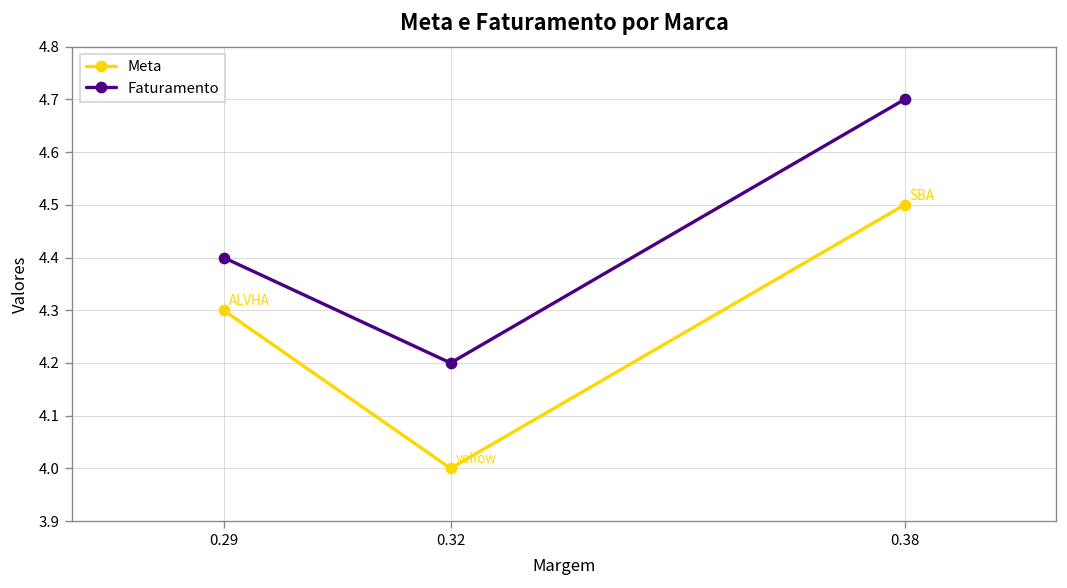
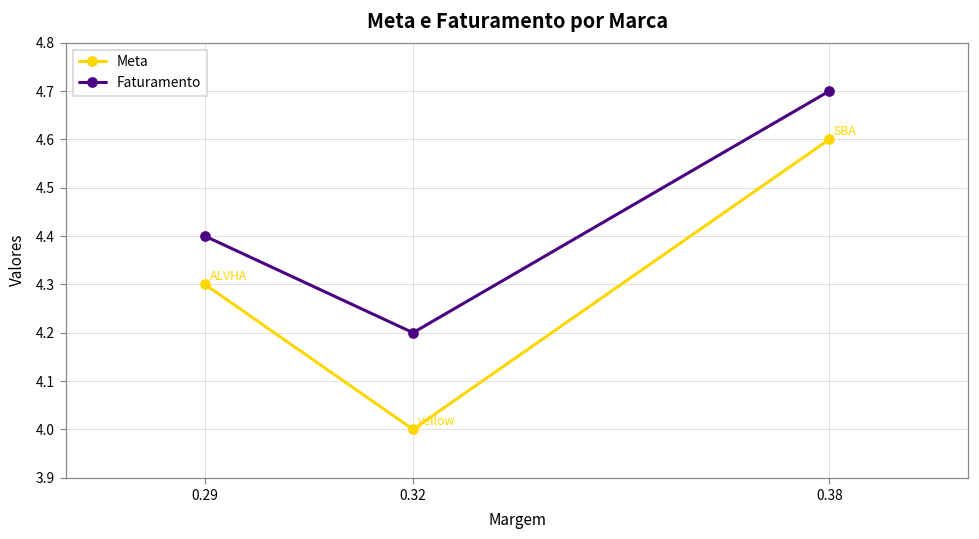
  {
    "Meta": {
      "0.29": 4.3,
      "0.32": 4.0,
-     "0.38": 4.5
+     "0.38": 4.6
    },
    "Faturamento": {
      "0.29": 4.4,
      "0.32": 4.2,
      "0.38": 4.7
    }
  }
